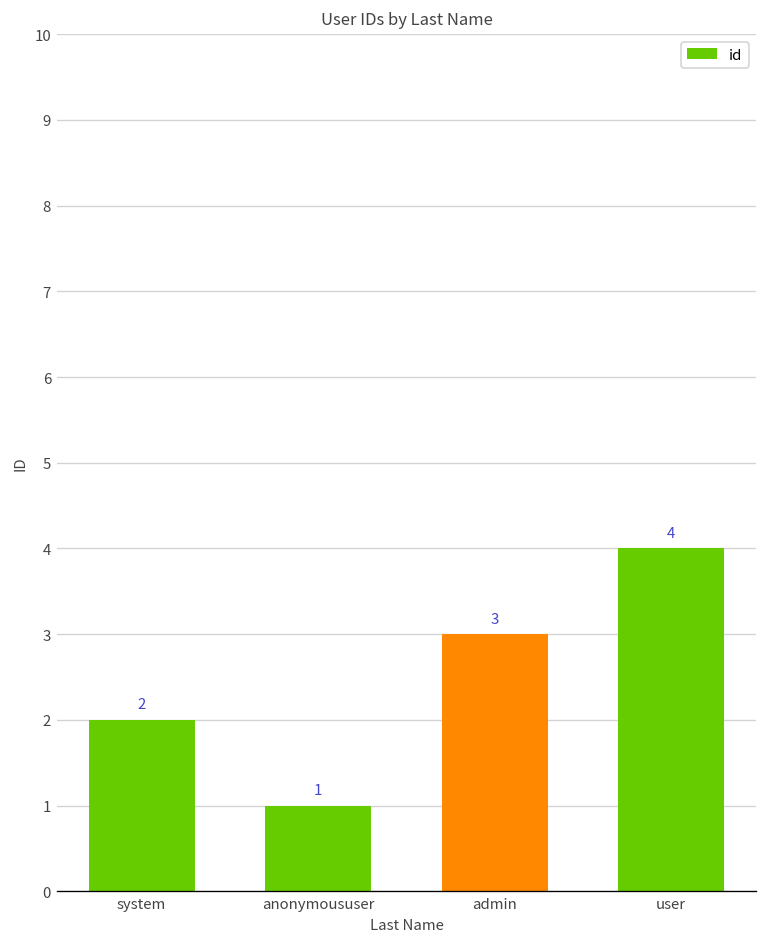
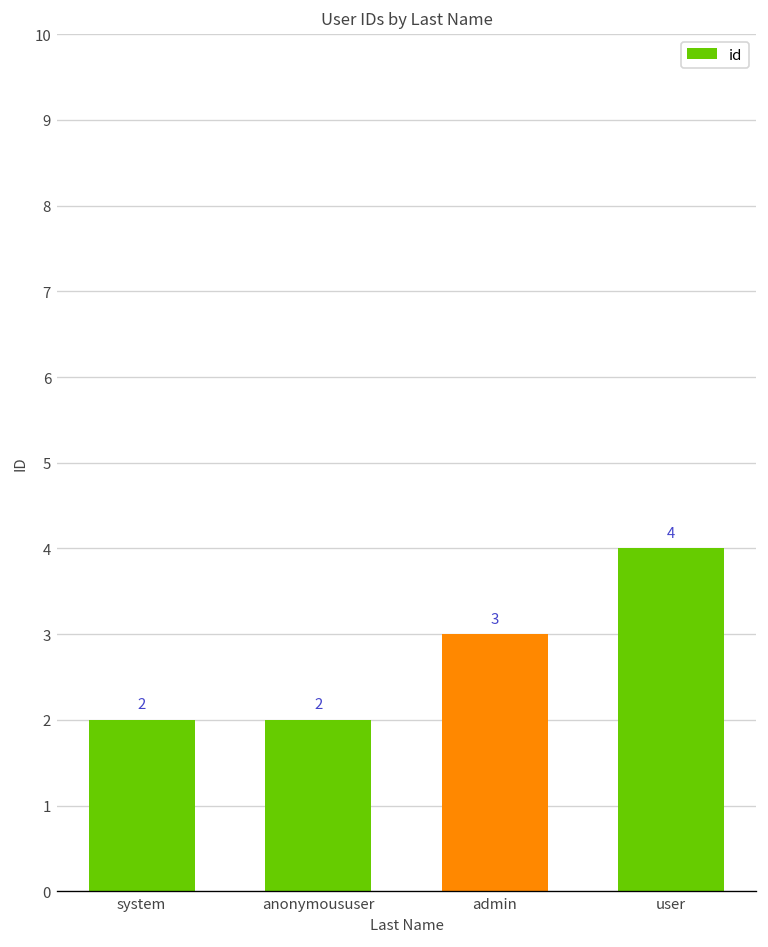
  {
    "system": 2,
-   "anonymoususer": 1,
+   "anonymoususer": 2,
    "admin": 3,
    "user": 4
  }
